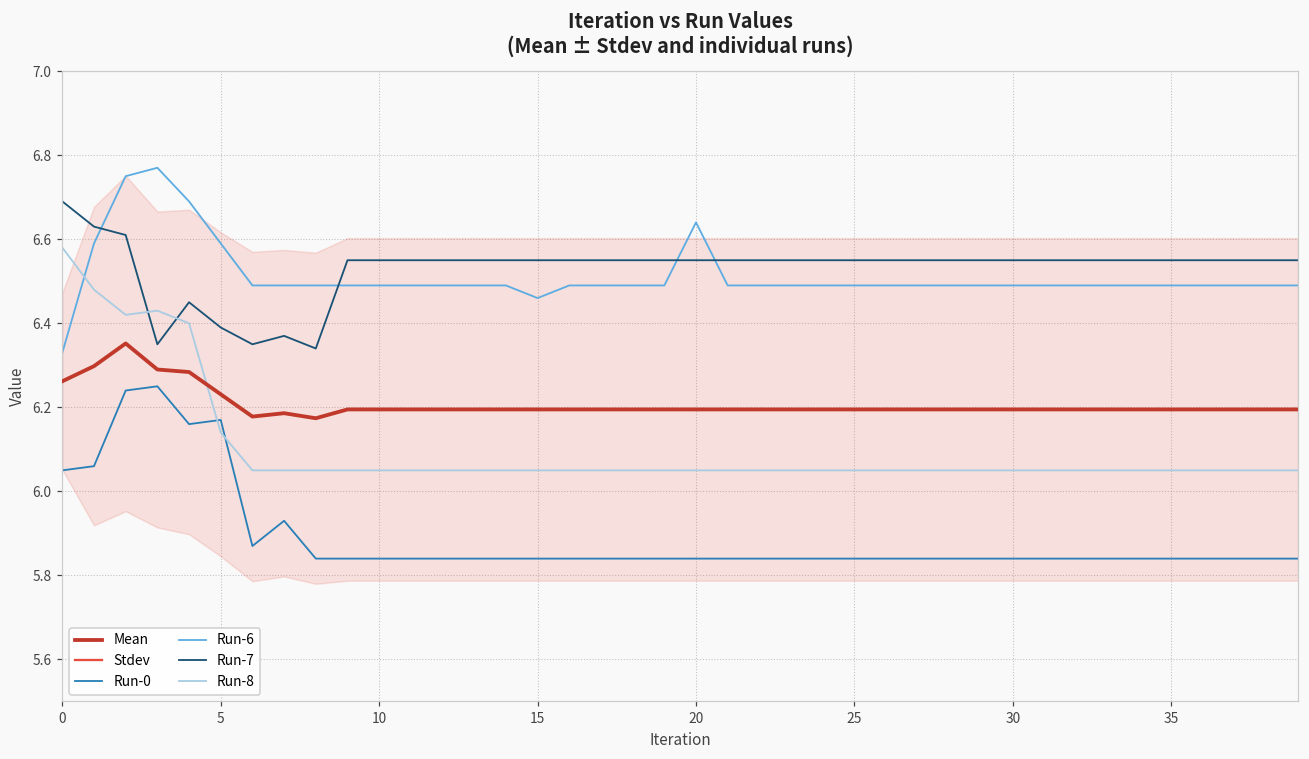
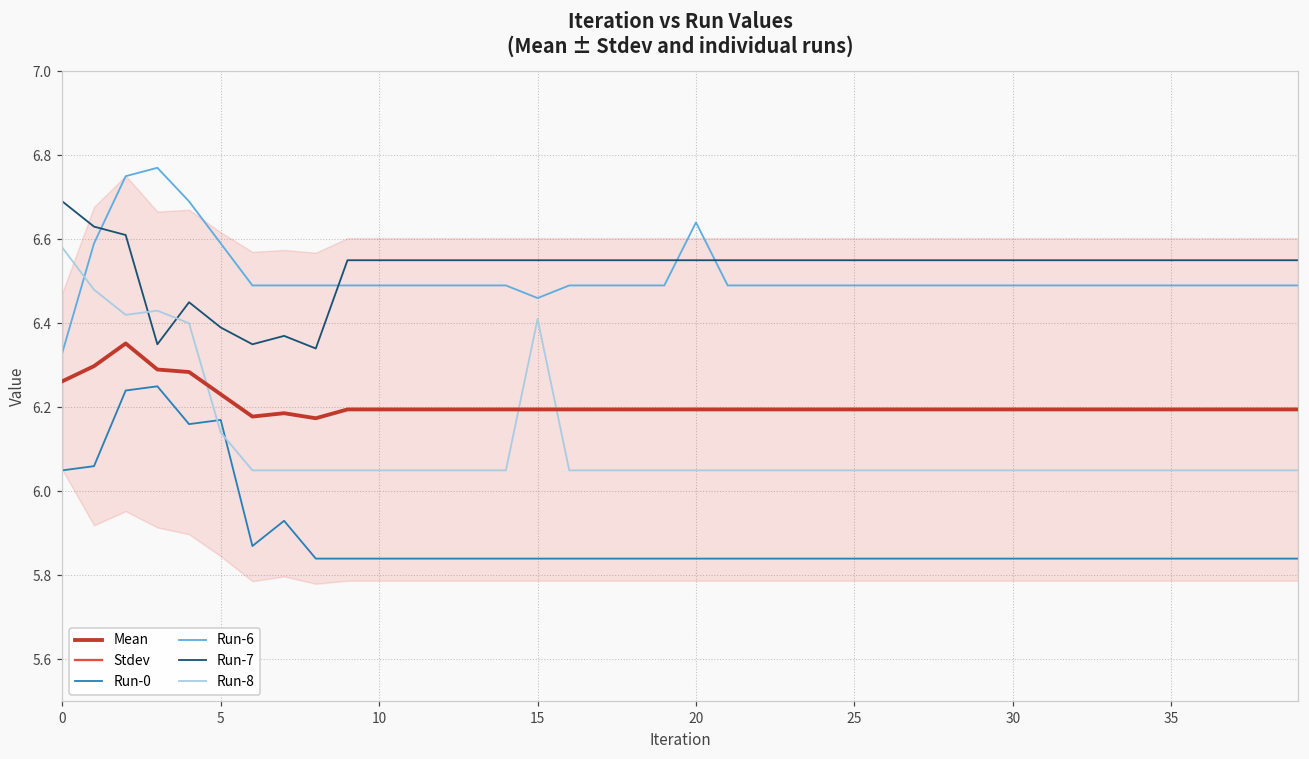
  {
    "Run-0": {
      "0": 6.05,
      "5": 6.17,
      "10": 5.84,
      "15": 5.84,
      "20": 5.84,
      "25": 5.84,
      "30": 5.84,
      "35": 5.84
    },
    "Run-6": {
      "0": 6.33,
      "5": 6.59,
      "10": 6.49,
      "15": 6.46,
      "20": 6.64,
      "25": 6.49,
      "30": 6.49,
      "35": 6.49
    },
    "Run-7": {
      "0": 6.69,
      "5": 6.39,
      "10": 6.55,
      "15": 6.55,
      "20": 6.55,
      "25": 6.55,
      "30": 6.55,
      "35": 6.55
    },
    "Run-8": {
      "0": 6.58,
      "5": 6.14,
      "10": 6.05,
-     "15": 6.05,
+     "15": 6.41,
      "20": 6.05,
      "25": 6.05,
      "30": 6.05,
      "35": 6.05
    }
  }
